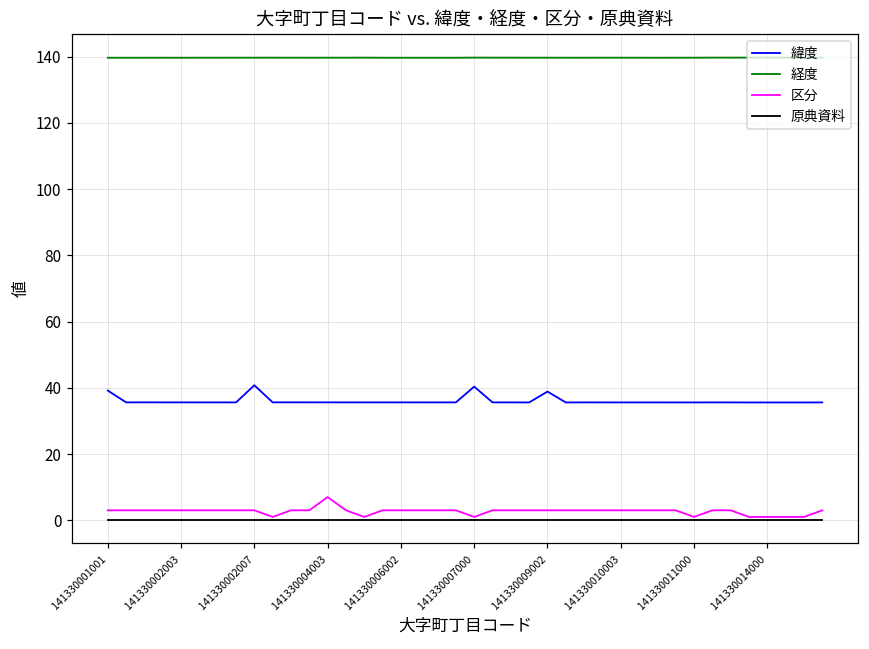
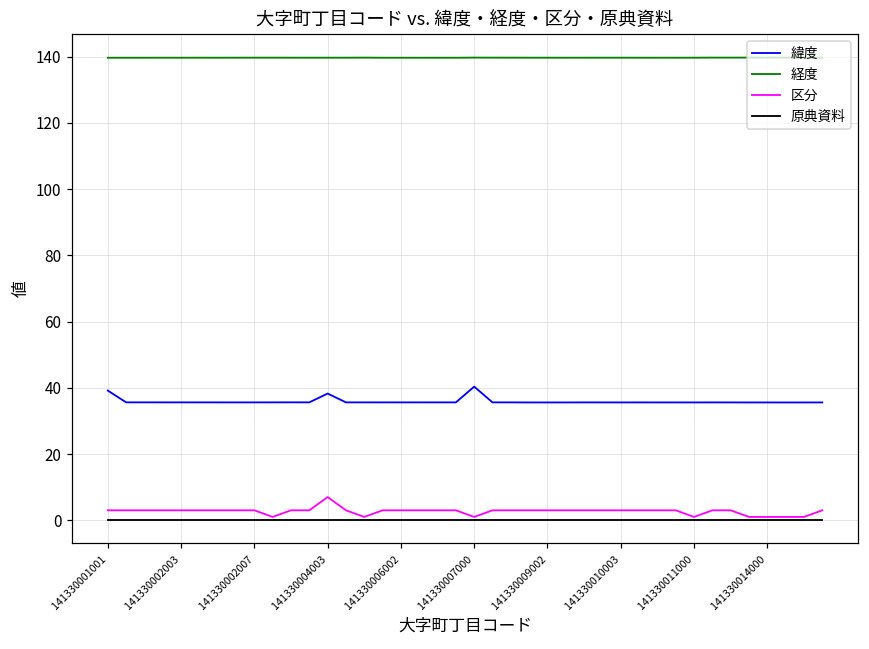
  {
    "緯度": {
      "141330001001": 39,
      "141330002003": 36,
-     "141330002007": 41,
-     "141330004003": 36,
+     "141330002007": 36,
+     "141330004003": 38,
      "141330006002": 36,
      "141330007000": 40,
-     "141330009002": 39,
+     "141330009002": 36,
      "141330010003": 36,
      "141330011000": 36,
      "141330014000": 36
    },
    "経度": {
      "141330001001": 140,
      "141330002003": 140,
      "141330002007": 140,
      "141330004003": 140,
      "141330006002": 140,
      "141330007000": 140,
      "141330009002": 140,
      "141330010003": 140,
      "141330011000": 140
    },
    "区分": {
      "141330001001": 3,
      "141330002003": 3,
      "141330002007": 3,
      "141330004003": 7,
      "141330006002": 3,
      "141330007000": 1,
      "141330009002": 3,
      "141330010003": 3,
      "141330011000": 1,
      "141330014000": 1
    },
    "原典資料": {
      "141330001001": 0,
      "141330002003": 0,
      "141330002007": 0,
      "141330004003": 0,
      "141330006002": 0,
      "141330007000": 0,
      "141330009002": 0,
      "141330010003": 0,
      "141330011000": 0,
      "141330014000": 0
    }
  }
